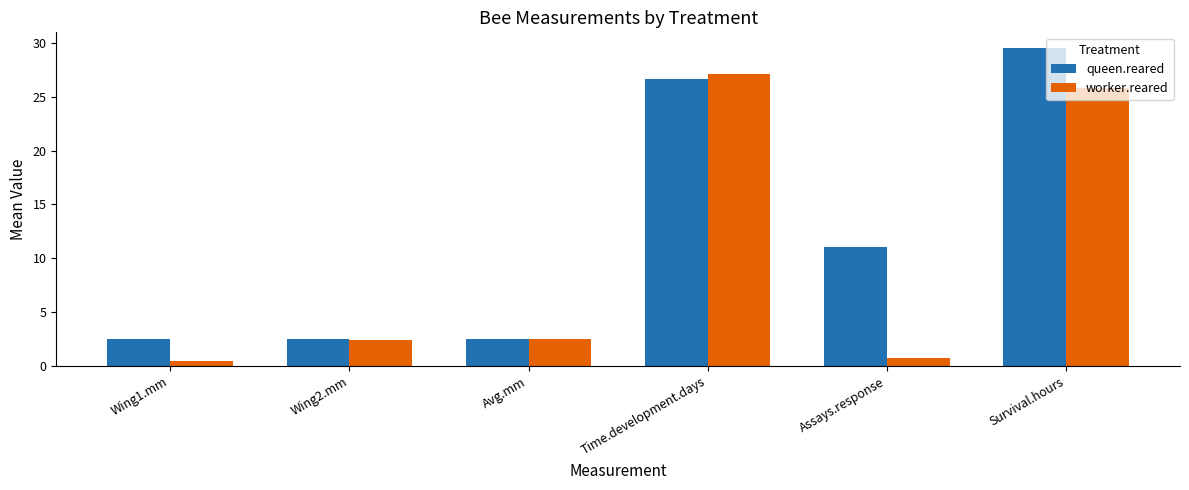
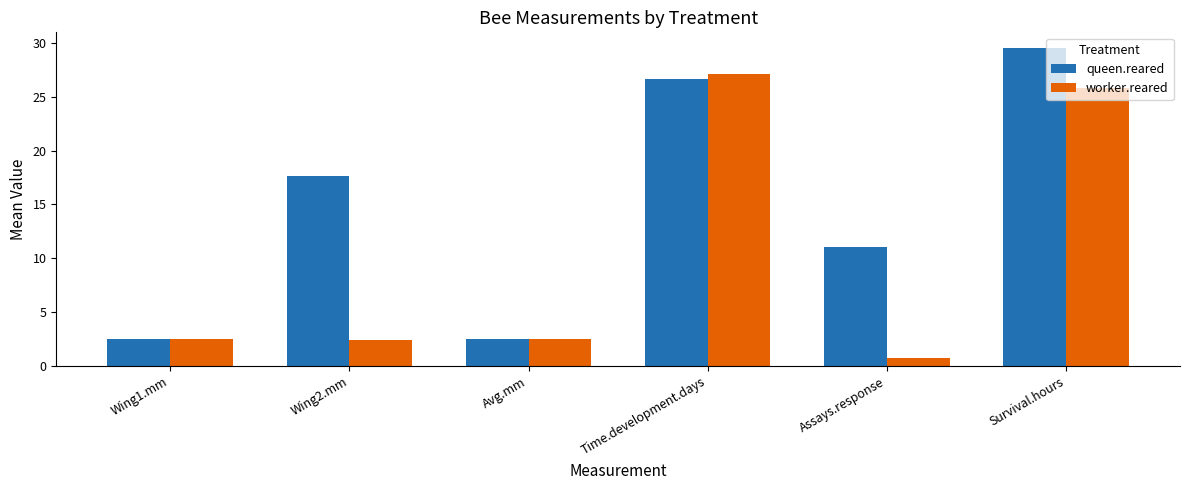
  {
    "queen.reared": {
      "Wing1.mm": 2.6,
-     "Wing2.mm": 2.5,
+     "Wing2.mm": 17.6,
      "Avg.mm": 2.5,
      "Time.development.days": 26.6,
      "Assays.response": 11.0,
      "Survival.hours": 29.5
    },
    "worker.reared": {
-     "Wing1.mm": 0.5,
+     "Wing1.mm": 2.5,
      "Wing2.mm": 2.5,
      "Avg.mm": 2.5,
      "Time.development.days": 27.1,
      "Assays.response": 0.7
    }
  }
